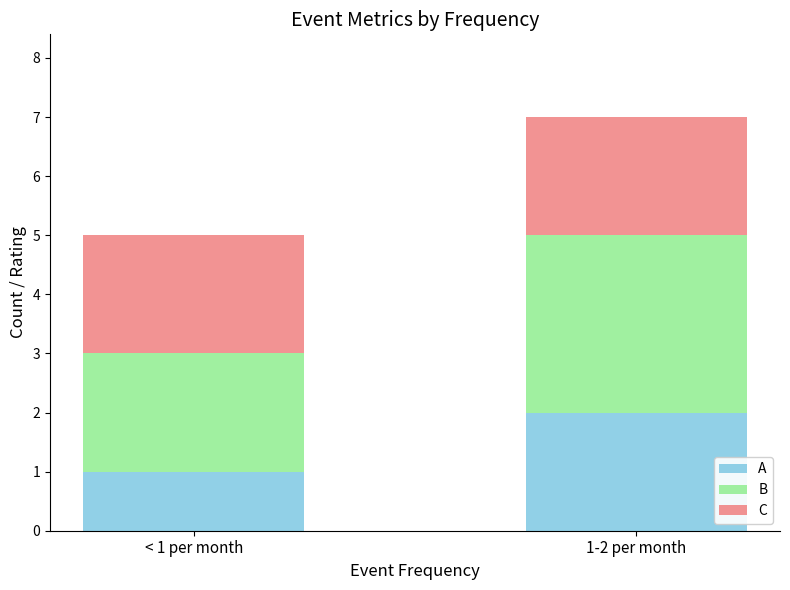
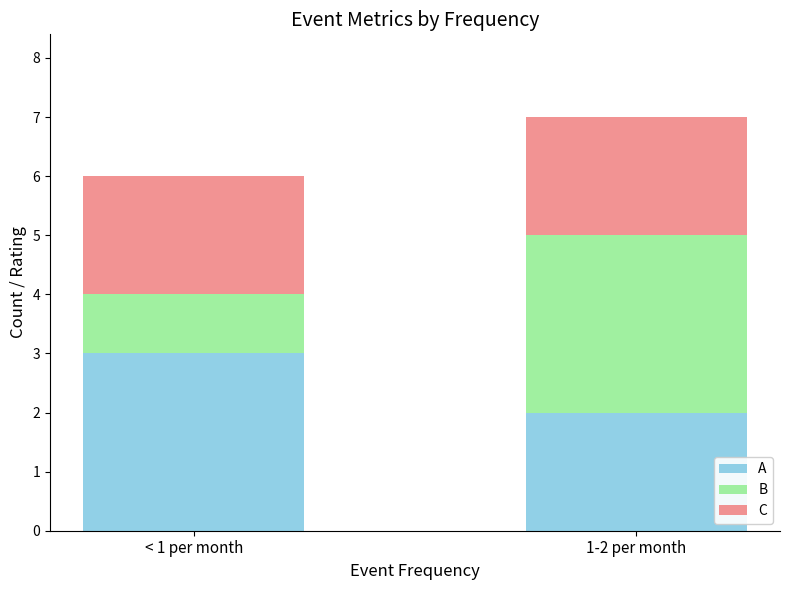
  {
    "A": {
-     "< 1 per month": 1,
+     "< 1 per month": 3,
      "1-2 per month": 2
    },
    "B": {
-     "< 1 per month": 2,
+     "< 1 per month": 1,
      "1-2 per month": 3
    },
    "C": {
      "< 1 per month": 2,
      "1-2 per month": 2
    }
  }
